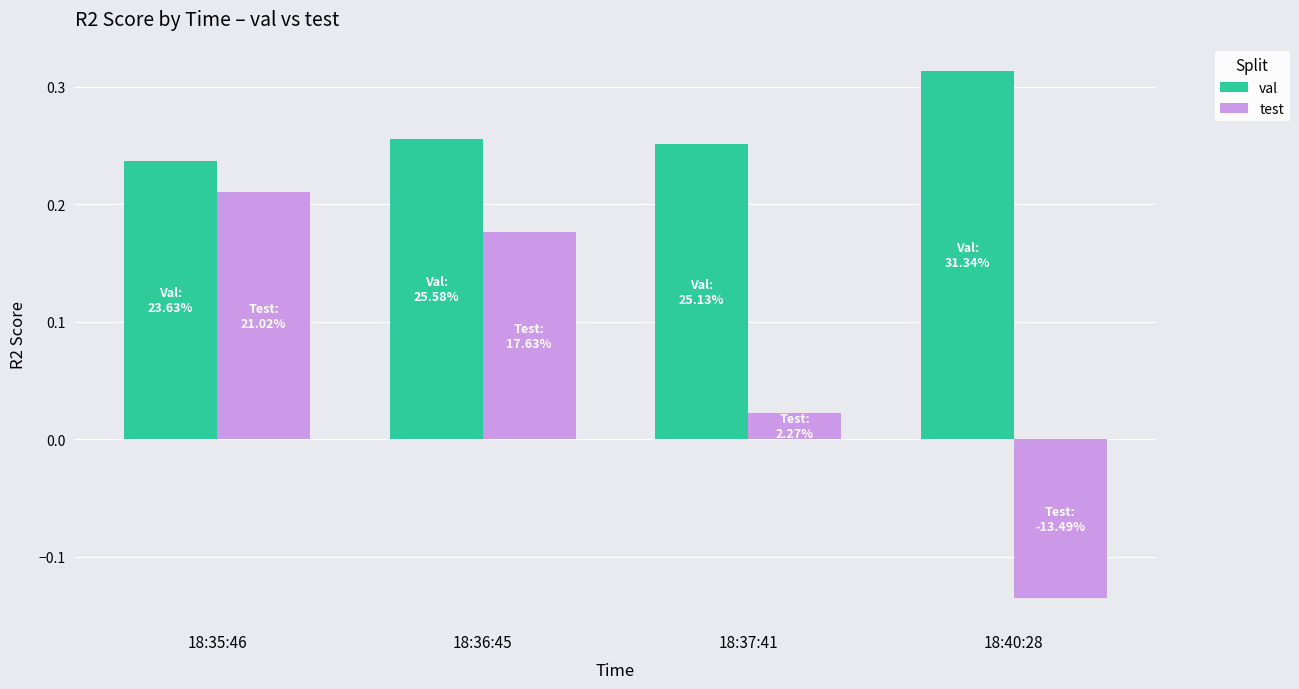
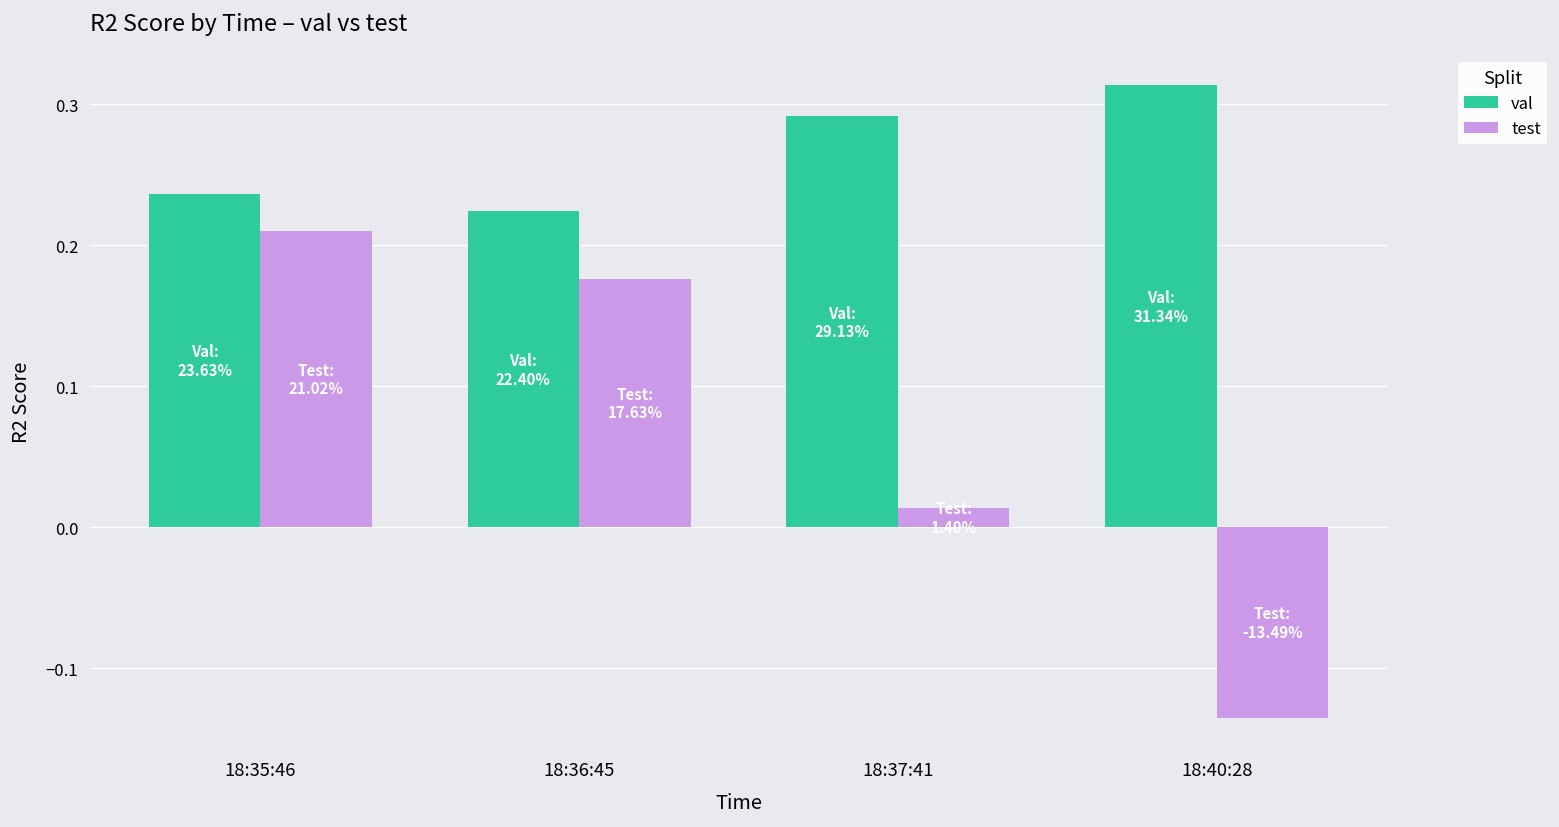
  {
    "val": {
      "18:35:46": "23.63%",
-     "18:36:45": "25.58%",
-     "18:37:41": "25.13%",
+     "18:36:45": "22.40%",
+     "18:37:41": "29.13%",
      "18:40:28": "31.34%"
    },
    "test": {
-     "18:37:41": "0.023"
+     "18:37:41": "0.014"
    }
  }
